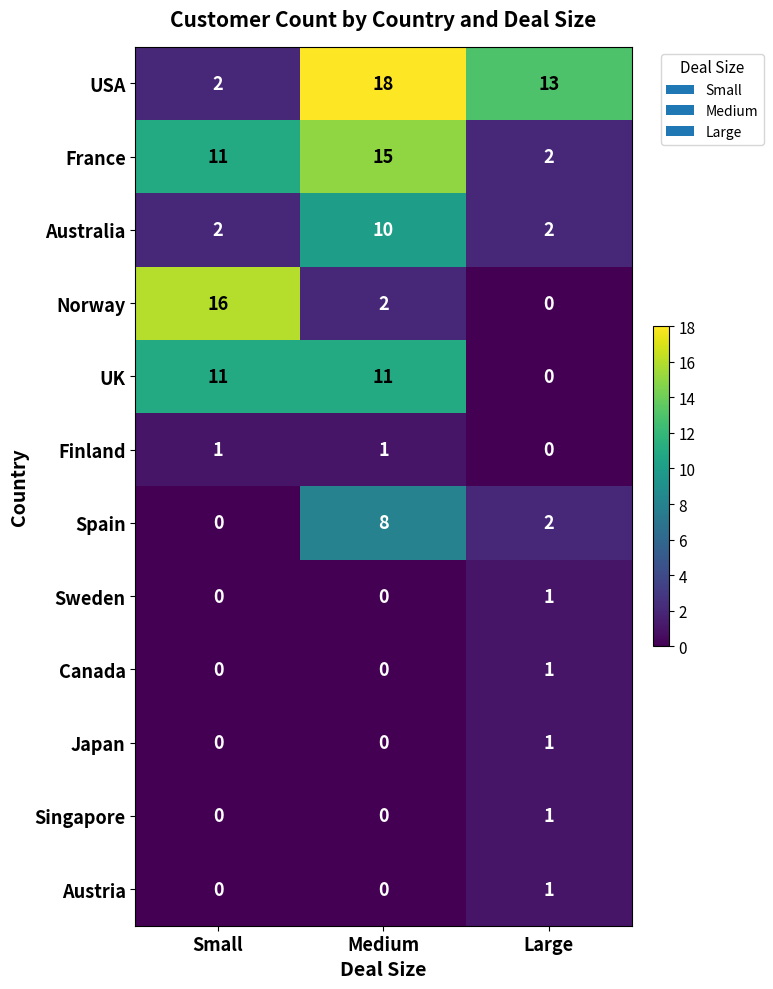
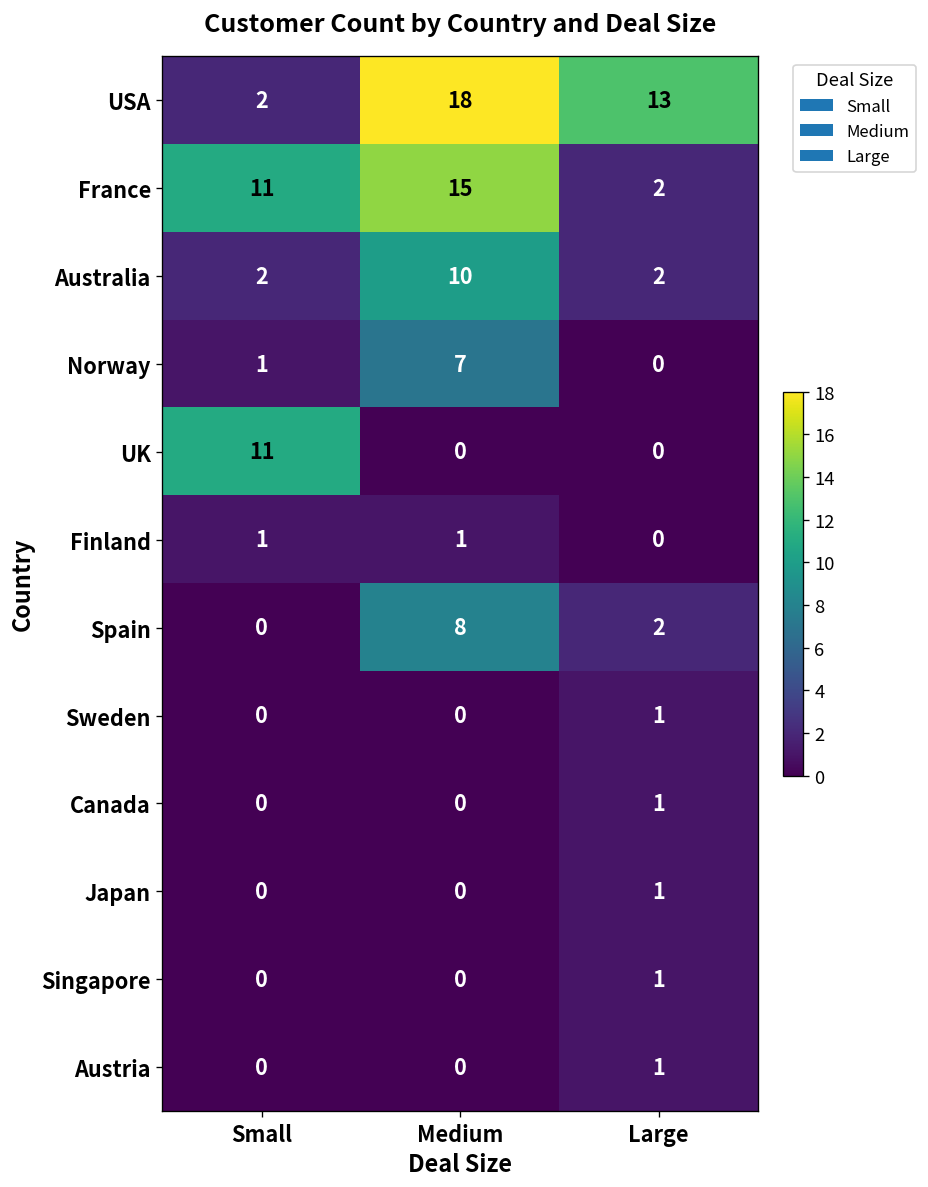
  {
    "USA": {
      "Small": 2,
      "Medium": 18,
      "Large": 13
    },
    "France": {
      "Small": 11,
      "Medium": 15,
      "Large": 2
    },
    "Australia": {
      "Small": 2,
      "Medium": 10,
      "Large": 2
    },
    "Norway": {
-     "Small": 16,
-     "Medium": 2,
+     "Small": 1,
+     "Medium": 7,
      "Large": 0
    },
    "UK": {
      "Small": 11,
-     "Medium": 11,
+     "Medium": 0,
      "Large": 0
    },
    "Finland": {
      "Small": 1,
      "Medium": 1,
      "Large": 0
    },
    "Spain": {
      "Small": 0,
      "Medium": 8,
      "Large": 2
    },
    "Sweden": {
      "Small": 0,
      "Medium": 0,
      "Large": 1
    },
    "Canada": {
      "Small": 0,
      "Medium": 0,
      "Large": 1
    },
    "Japan": {
      "Small": 0,
      "Medium": 0,
      "Large": 1
    },
    "Singapore": {
      "Small": 0,
      "Medium": 0,
      "Large": 1
    },
    "Austria": {
      "Small": 0,
      "Medium": 0,
      "Large": 1
    }
  }
